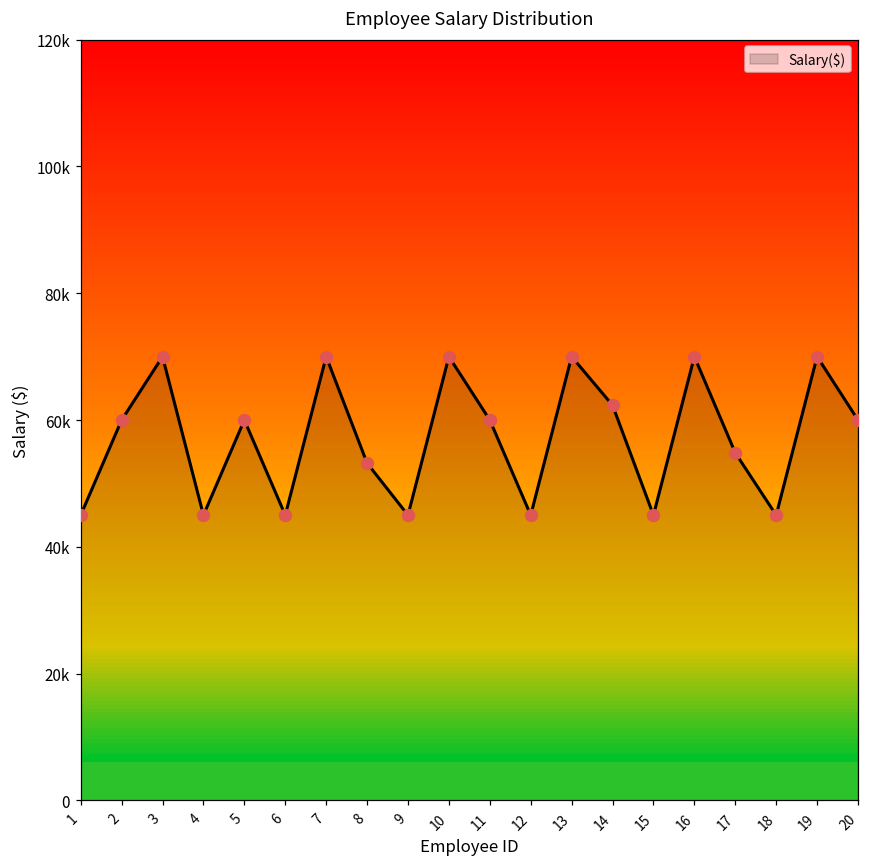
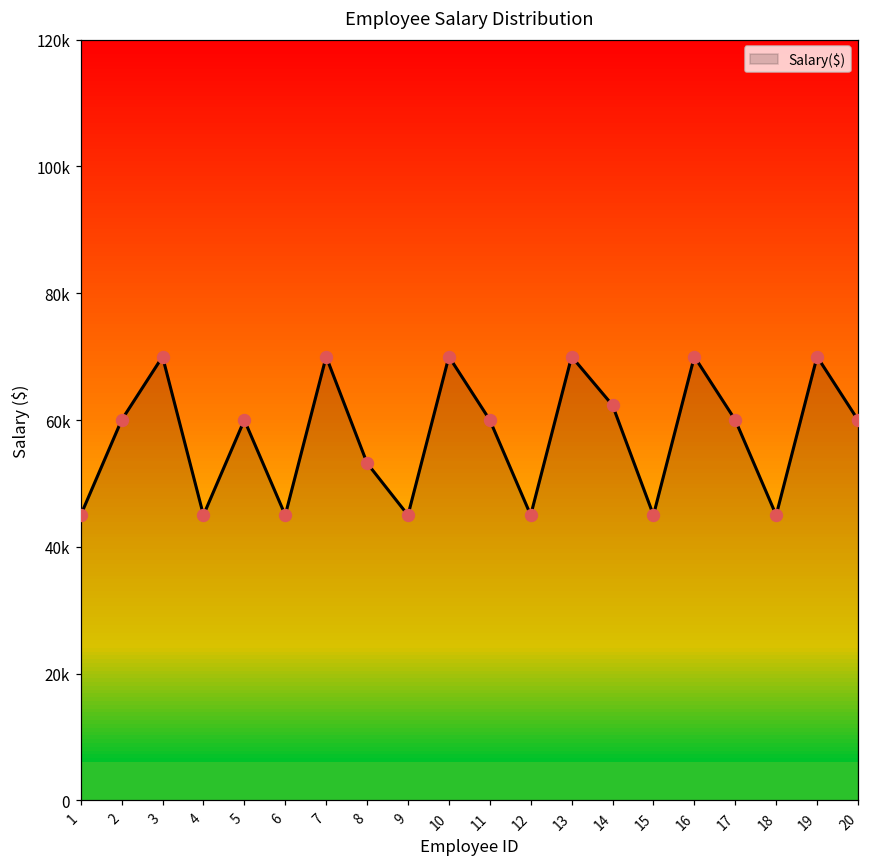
  {
    "1": 45000,
    "2": 60000,
    "3": 70000,
    "4": 45000,
    "5": 60000,
    "6": 45000,
    "7": 70000,
    "8": 53000,
    "9": 45000,
    "10": 70000,
    "11": 60000,
    "12": 45000,
    "13": 70000,
    "14": 62000,
    "15": 45000,
    "16": 70000,
-   "17": 55000,
+   "17": 60000,
    "18": 45000,
    "19": 70000,
    "20": 60000
  }
